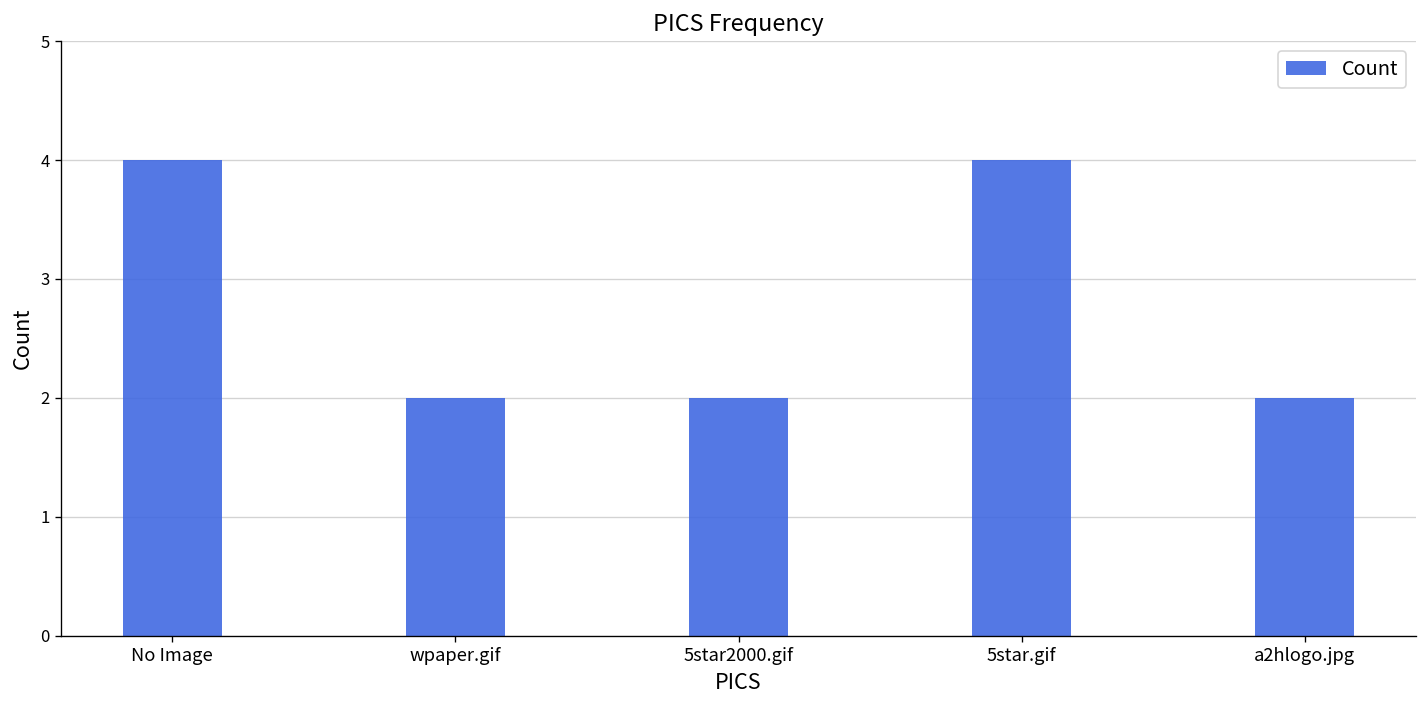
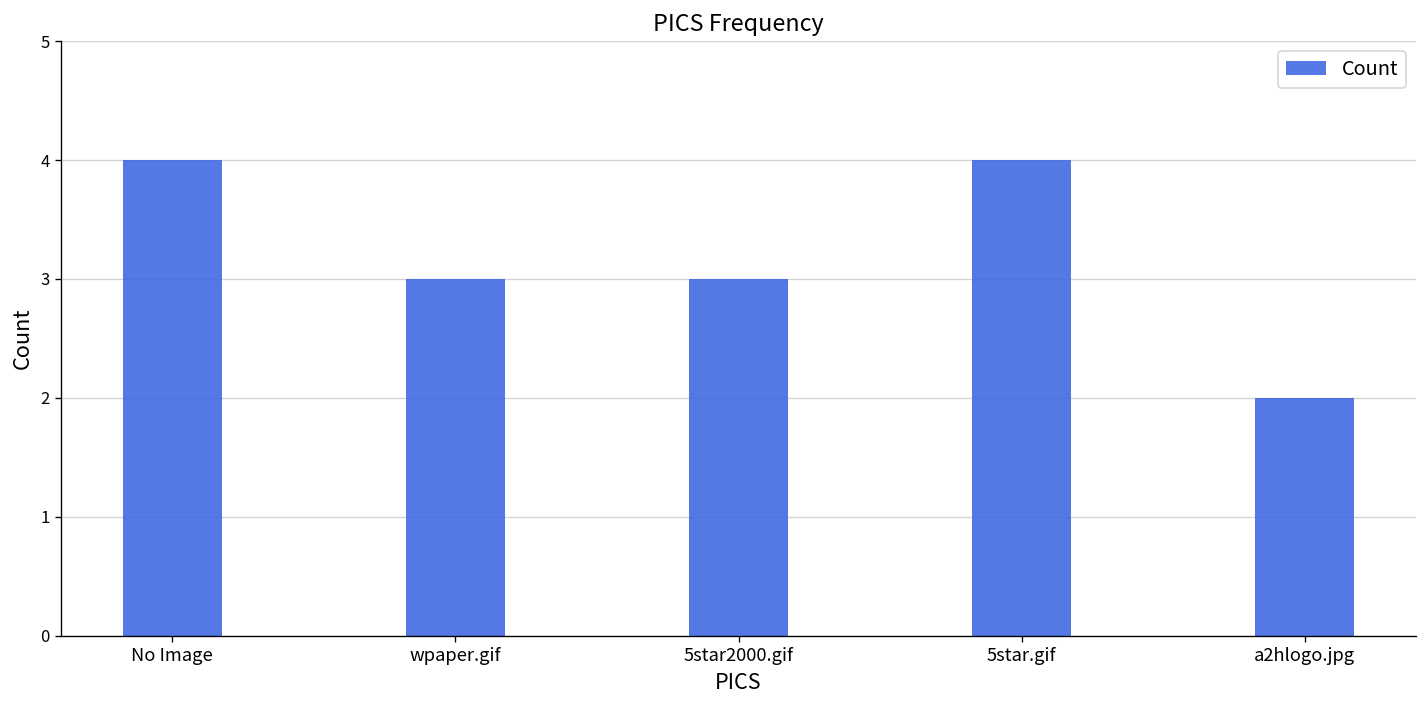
  {
    "No Image": 4,
-   "wpaper.gif": 2,
-   "5star2000.gif": 2,
+   "wpaper.gif": 3,
+   "5star2000.gif": 3,
    "5star.gif": 4,
    "a2hlogo.jpg": 2
  }
